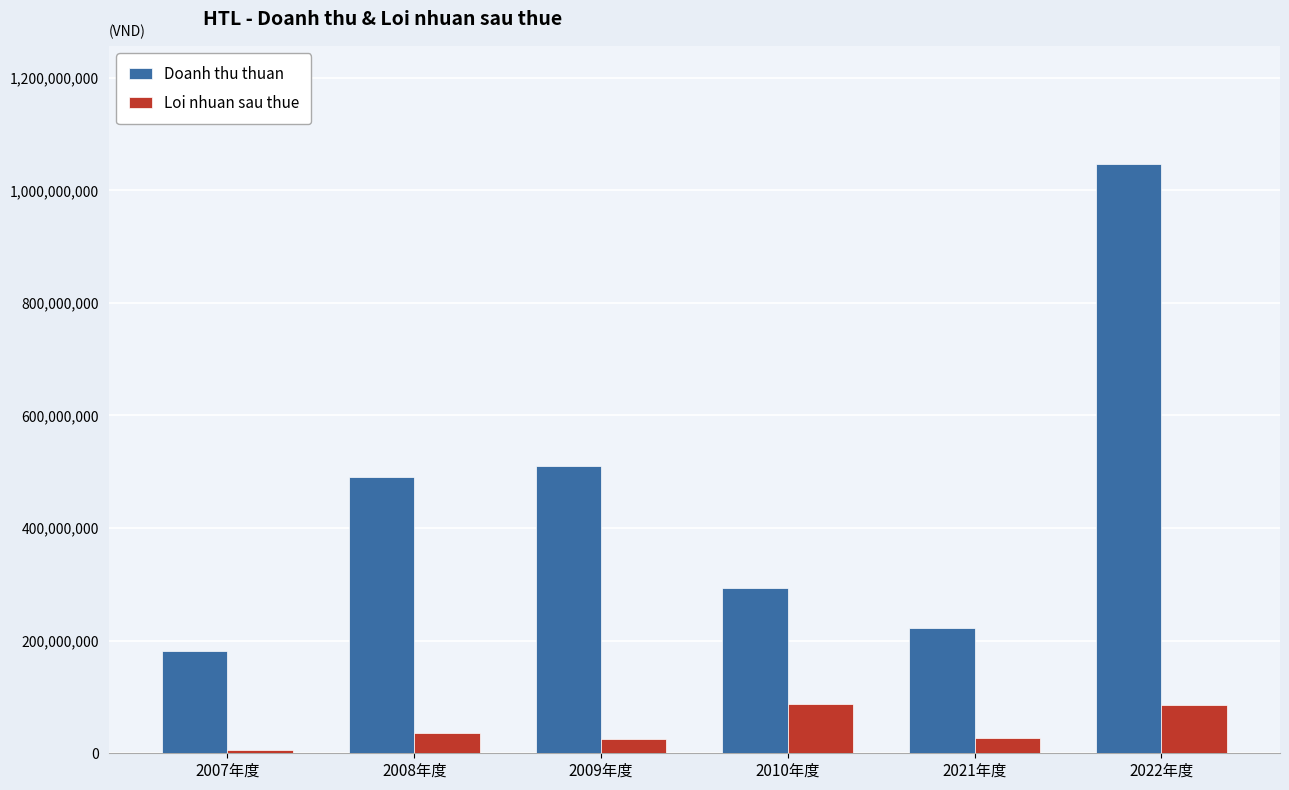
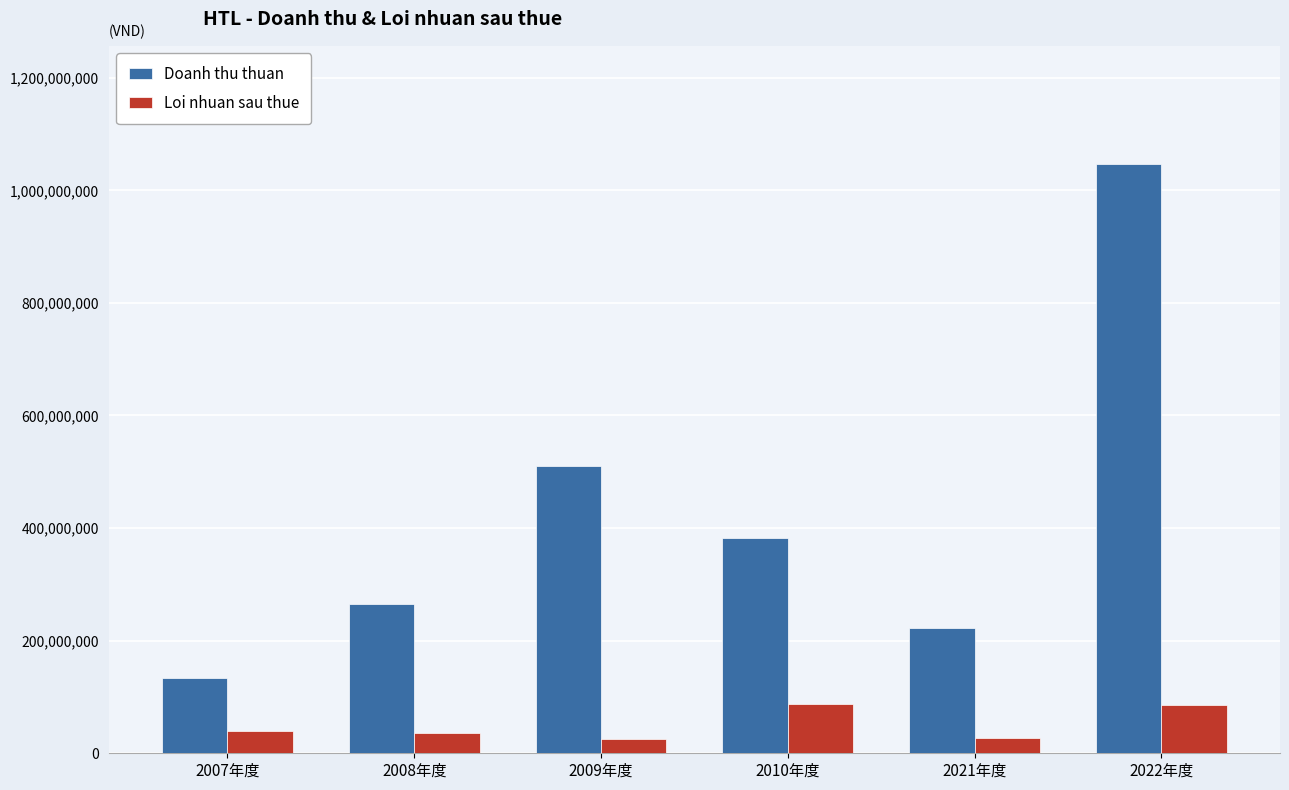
  {
    "Doanh thu thuan": {
-     "2007年度": "180,000,000",
-     "2008年度": "490,000,000",
+     "2007年度": "130,000,000",
+     "2008年度": "260,000,000",
      "2009年度": "510,000,000",
-     "2010年度": "290,000,000",
+     "2010年度": "380,000,000",
      "2021年度": "220,000,000",
      "2022年度": "1,050,000,000"
    },
    "Loi nhuan sau thue": {
-     "2007年度": "10,000,000",
+     "2007年度": "40,000,000",
      "2008年度": "40,000,000",
      "2009年度": "30,000,000",
      "2010年度": "90,000,000",
      "2021年度": "30,000,000",
      "2022年度": "90,000,000"
    }
  }
